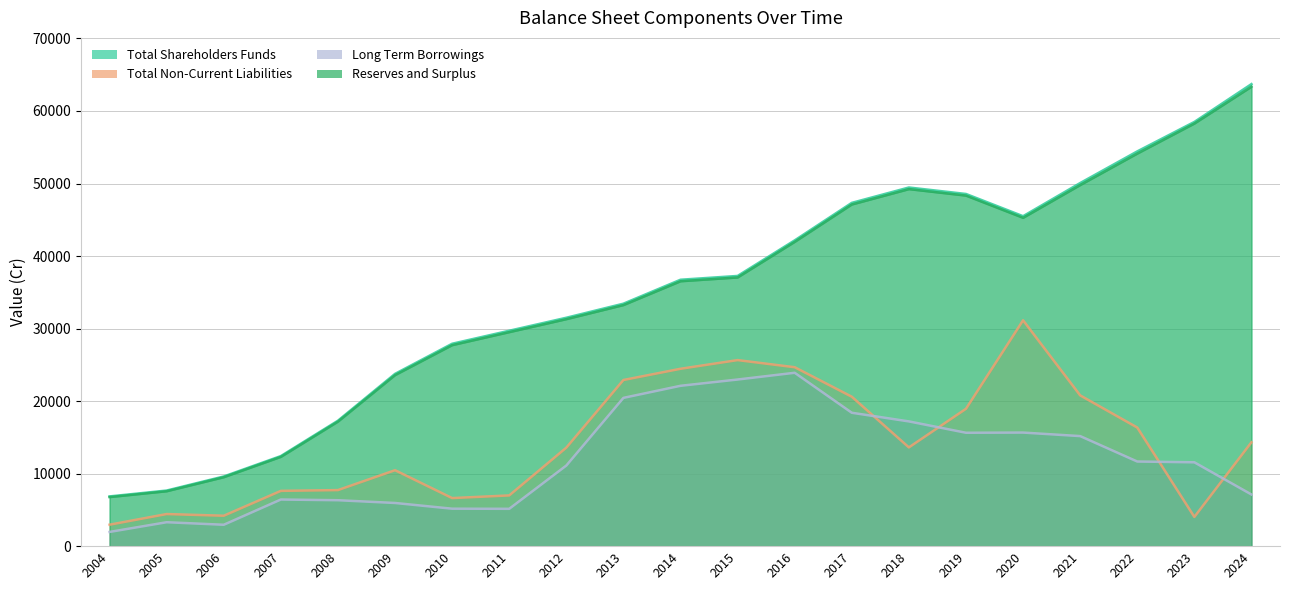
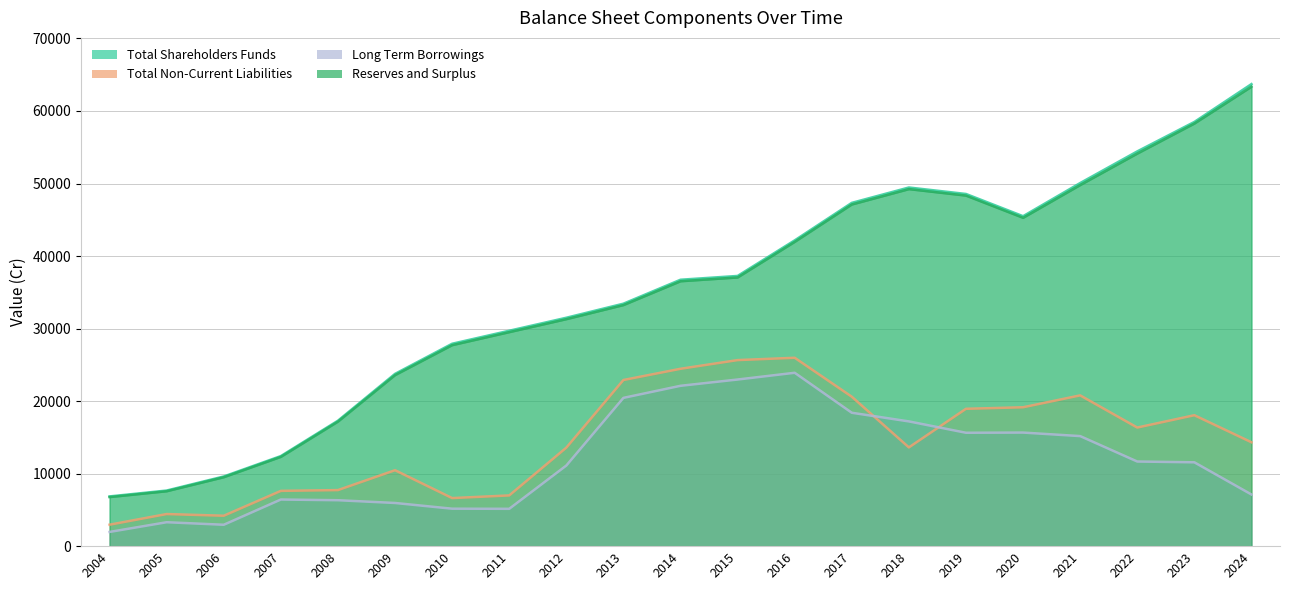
  {
    "Total Non-Current Liabilities": {
      "2004": 3000,
      "2005": 4000,
      "2006": 4000,
      "2007": 8000,
      "2008": 8000,
      "2009": 10000,
      "2010": 7000,
      "2011": 7000,
      "2012": 14000,
      "2013": 23000,
      "2014": 24000,
      "2015": 26000,
-     "2016": 25000,
+     "2016": 26000,
      "2017": 21000,
      "2018": 14000,
      "2019": 19000,
-     "2020": 31000,
+     "2020": 19000,
      "2021": 21000,
      "2022": 16000,
-     "2023": 4000,
+     "2023": 18000,
      "2024": 14000
    },
    "Reserves and Surplus": {
      "2024": 63000
    }
  }
